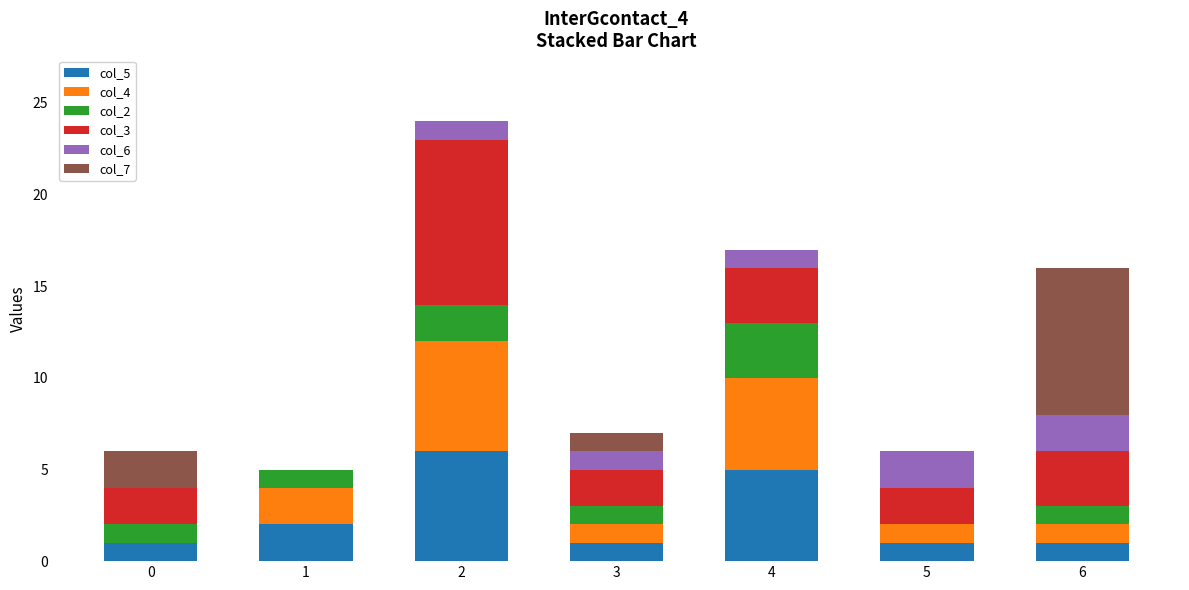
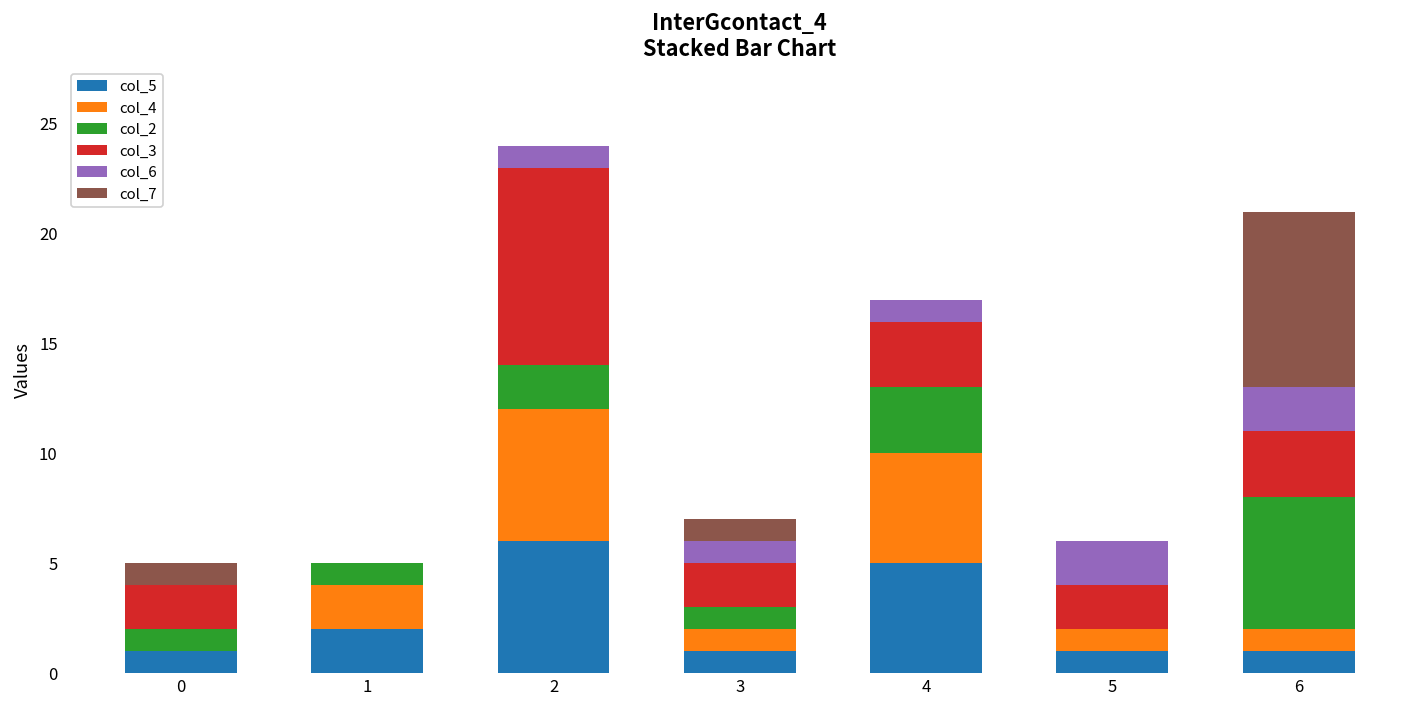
  {
    "col_5": {
      "0": 1,
      "1": 2,
      "2": 6,
      "3": 1,
      "4": 5,
      "5": 1,
      "6": 1
    },
    "col_4": {
      "0": 0,
      "1": 2,
      "2": 6,
      "3": 1,
      "4": 5,
      "5": 1,
      "6": 1
    },
    "col_2": {
      "0": 1,
      "1": 1,
      "2": 2,
      "3": 1,
      "4": 3,
      "5": 0,
-     "6": 1
+     "6": 6
    },
    "col_3": {
      "0": 2,
      "1": 0,
      "2": 9,
      "3": 2,
      "4": 3,
      "5": 2,
      "6": 3
    },
    "col_6": {
      "0": 0,
      "1": 0,
      "2": 1,
      "3": 1,
      "4": 1,
      "5": 2,
      "6": 2
    },
    "col_7": {
-     "0": 2,
+     "0": 1,
      "1": 0,
      "2": 0,
      "3": 1,
      "4": 0,
      "5": 0,
      "6": 8
    }
  }
